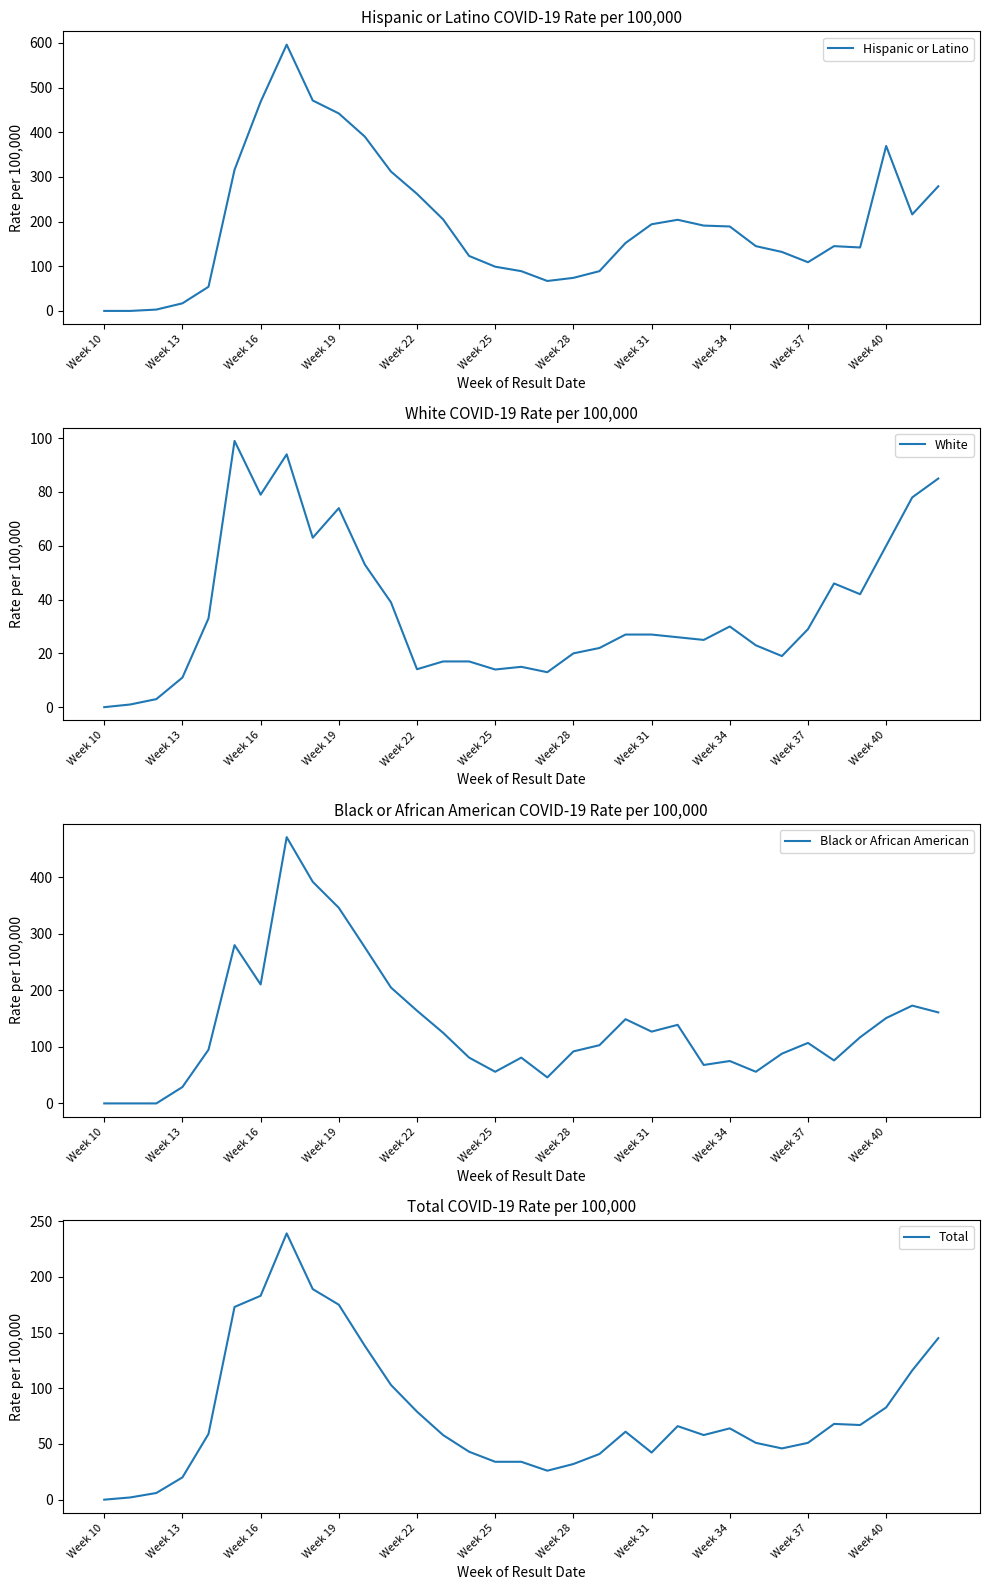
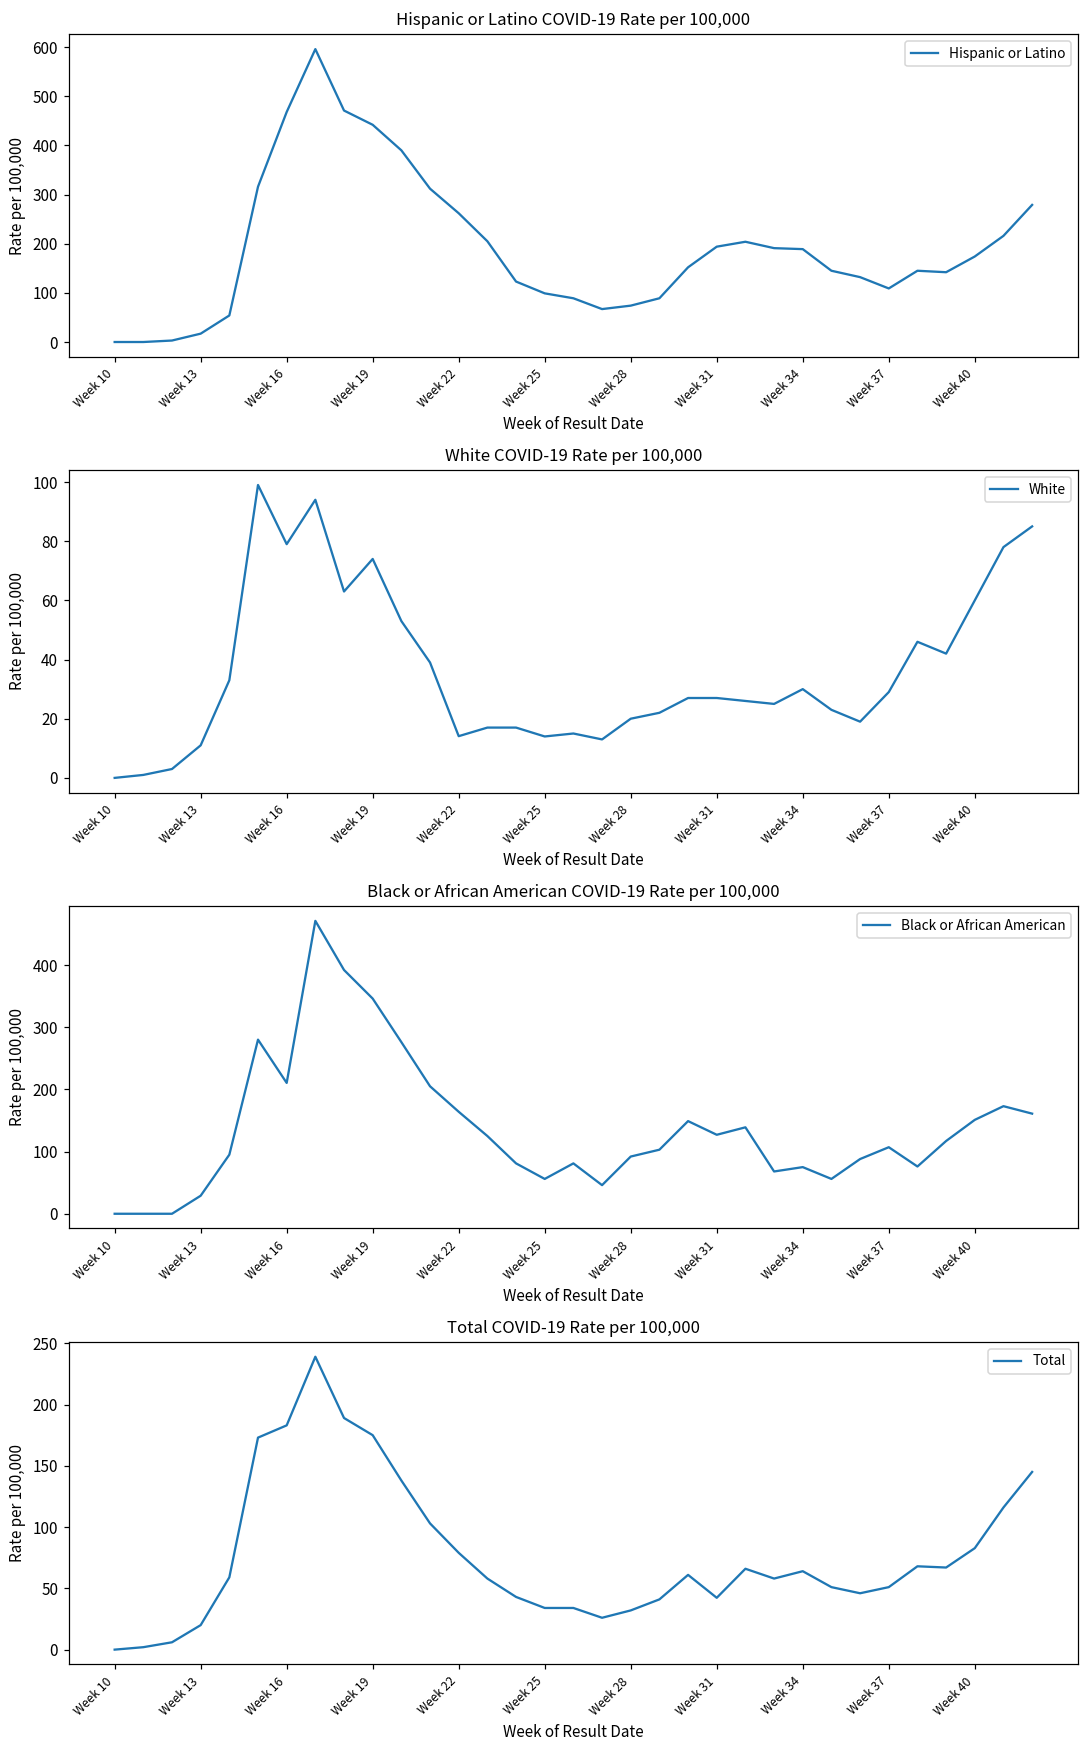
  {
    "Hispanic or Latino COVID-19 Rate per 100,000": {
      "Week 10": 0,
      "Week 13": 20,
      "Week 16": 470,
      "Week 19": 440,
      "Week 22": 260,
      "Week 25": 100,
      "Week 28": 70,
      "Week 31": 190,
      "Week 34": 190,
      "Week 37": 110,
-     "Week 40": 370
+     "Week 40": 170
    },
    "White COVID-19 Rate per 100,000": {
      "Week 10": 0,
      "Week 13": 11,
      "Week 16": 79,
      "Week 19": 74,
      "Week 22": 14,
      "Week 25": 14,
      "Week 28": 20,
      "Week 31": 27,
      "Week 34": 30,
      "Week 37": 29,
      "Week 40": 60
    },
    "Black or African American COVID-19 Rate per 100,000": {
      "Week 10": 0,
      "Week 13": 30,
      "Week 16": 210,
      "Week 19": 350,
      "Week 22": 160,
      "Week 25": 60,
      "Week 28": 90,
      "Week 31": 130,
      "Week 34": 80,
      "Week 37": 110,
      "Week 40": 150
    },
    "Total COVID-19 Rate per 100,000": {
      "Week 10": 0,
      "Week 13": 20,
      "Week 16": 183,
      "Week 19": 175,
      "Week 22": 79,
      "Week 25": 34,
      "Week 28": 32,
      "Week 31": 42,
      "Week 34": 64,
      "Week 37": 51,
      "Week 40": 83
    }
  }
